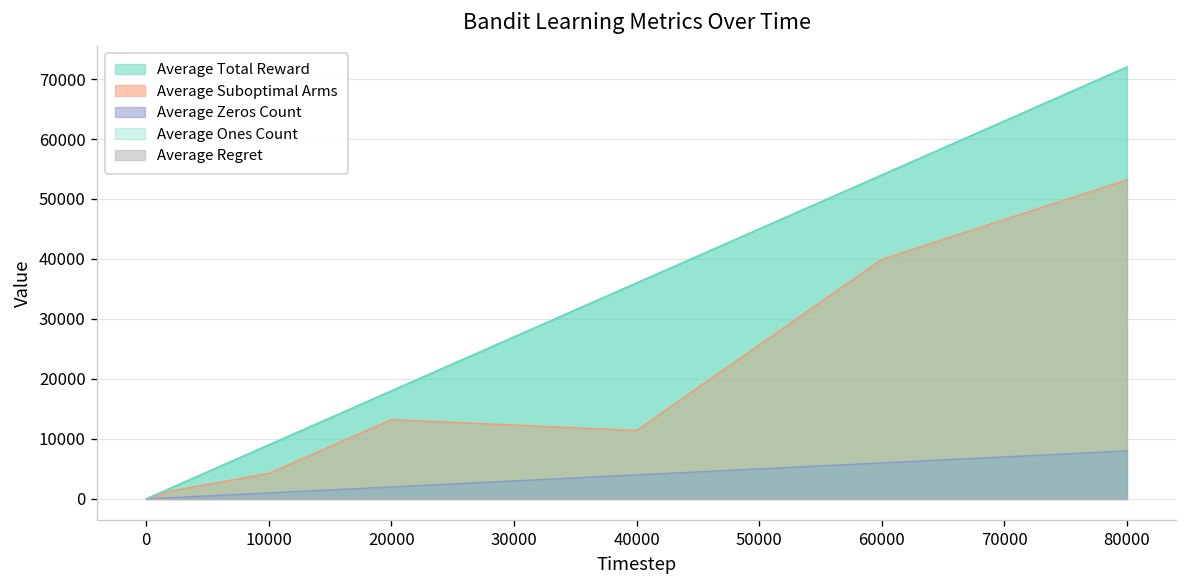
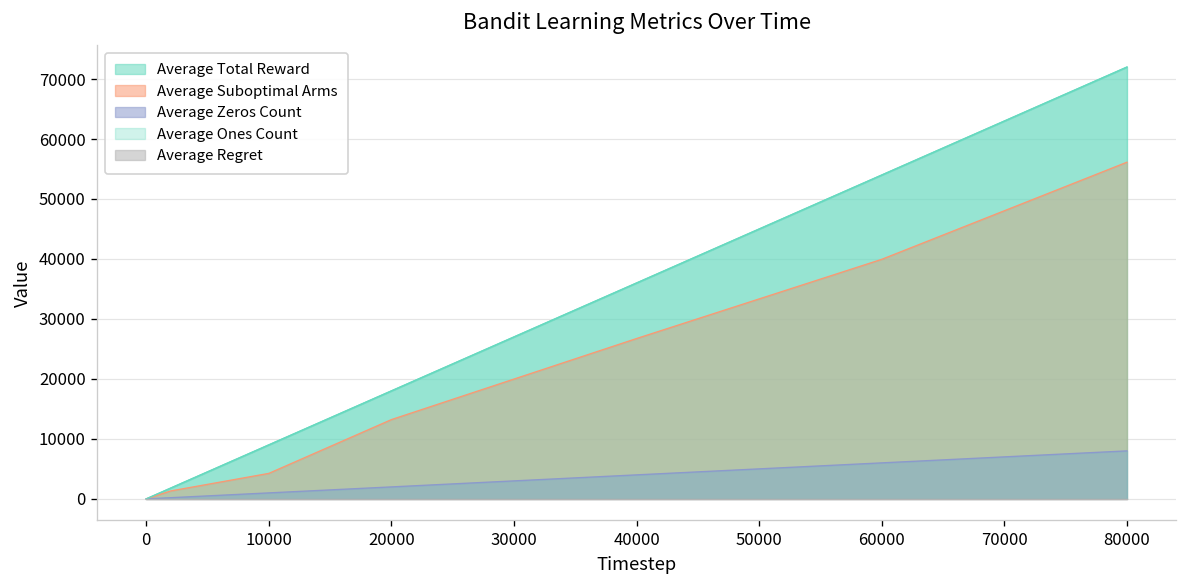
  {
    "Average Suboptimal Arms": {
      "10000": 4000,
      "20000": 13000,
-     "40000": 11000,
+     "40000": 27000,
      "60000": 40000,
-     "80000": 53000
+     "80000": 56000
    }
  }
